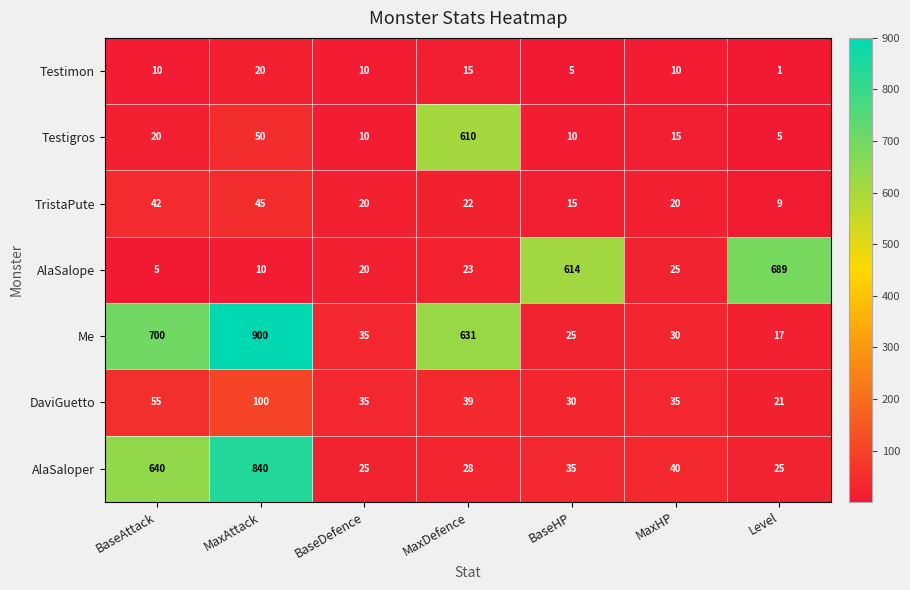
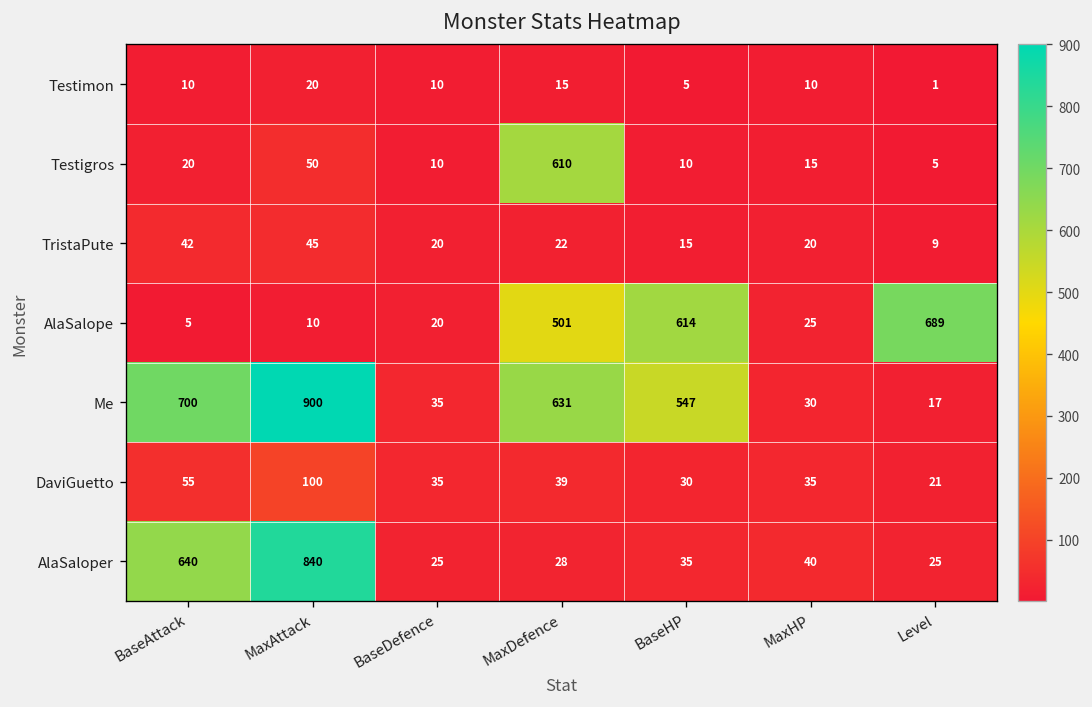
  {
    "Testimon": {
      "BaseAttack": 10,
      "MaxAttack": 20,
      "BaseDefence": 10,
      "MaxDefence": 15,
      "BaseHP": 5,
      "MaxHP": 10,
      "Level": 1
    },
    "Testigros": {
      "BaseAttack": 20,
      "MaxAttack": 50,
      "BaseDefence": 10,
      "MaxDefence": 610,
      "BaseHP": 10,
      "MaxHP": 15,
      "Level": 5
    },
    "TristaPute": {
      "BaseAttack": 42,
      "MaxAttack": 45,
      "BaseDefence": 20,
      "MaxDefence": 22,
      "BaseHP": 15,
      "MaxHP": 20,
      "Level": 9
    },
    "AlaSalope": {
      "BaseAttack": 5,
      "MaxAttack": 10,
      "BaseDefence": 20,
-     "MaxDefence": 23,
+     "MaxDefence": 501,
      "BaseHP": 614,
      "MaxHP": 25,
      "Level": 689
    },
    "Me": {
      "BaseAttack": 700,
      "MaxAttack": 900,
      "BaseDefence": 35,
      "MaxDefence": 631,
-     "BaseHP": 25,
+     "BaseHP": 547,
      "MaxHP": 30,
      "Level": 17
    },
    "DaviGuetto": {
      "BaseAttack": 55,
      "MaxAttack": 100,
      "BaseDefence": 35,
      "MaxDefence": 39,
      "BaseHP": 30,
      "MaxHP": 35,
      "Level": 21
    },
    "AlaSaloper": {
      "BaseAttack": 640,
      "MaxAttack": 840,
      "BaseDefence": 25,
      "MaxDefence": 28,
      "BaseHP": 35,
      "MaxHP": 40,
      "Level": 25
    }
  }
